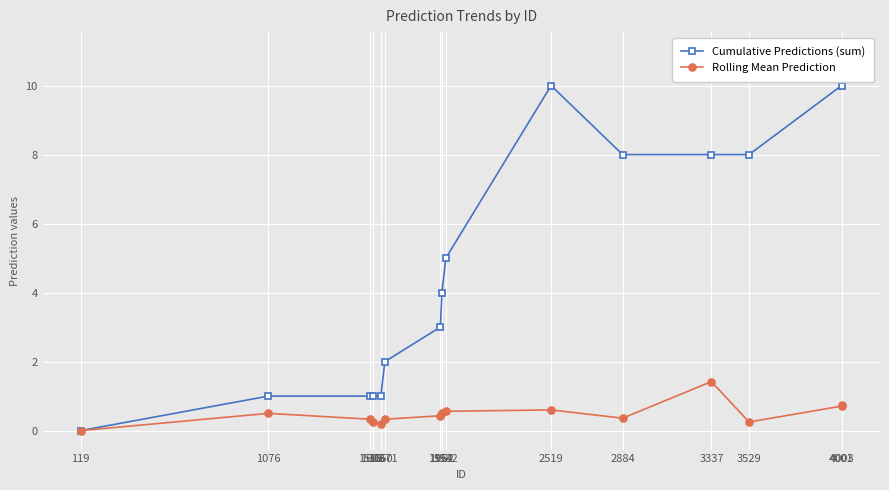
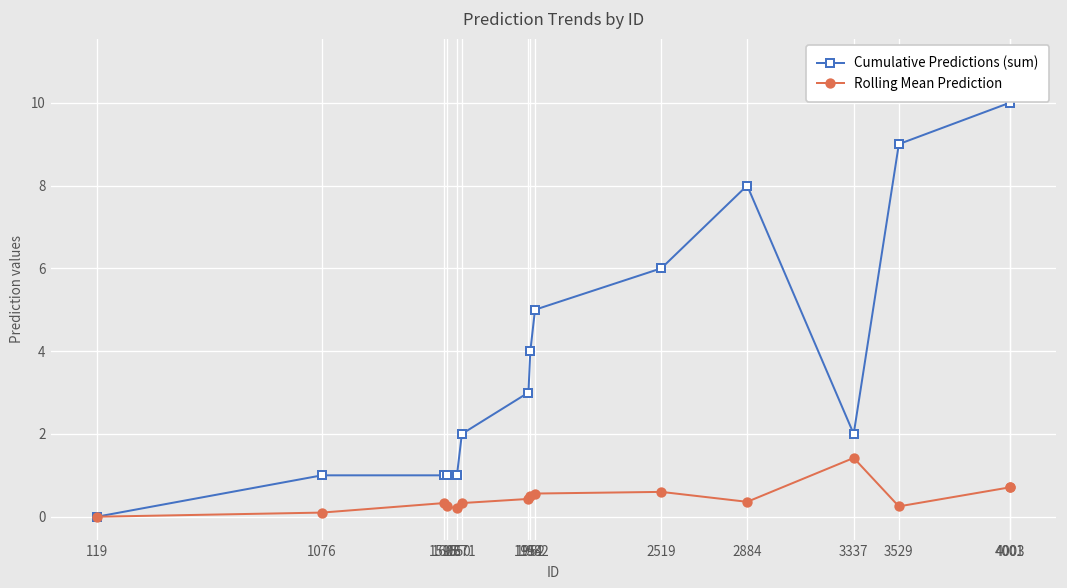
  {
    "Cumulative Predictions (sum)": {
      "1076": 1,
-     "2519": 10,
+     "2519": 6,
      "2884": 8,
-     "3337": 8,
-     "3529": 8
+     "3337": 2,
+     "3529": 9
    },
    "Rolling Mean Prediction": {
-     "1076": 0.5,
+     "1076": 0.1,
      "2519": 0.6,
      "2884": 0.4,
      "3337": 1.4,
      "3529": 0.3
    }
  }
